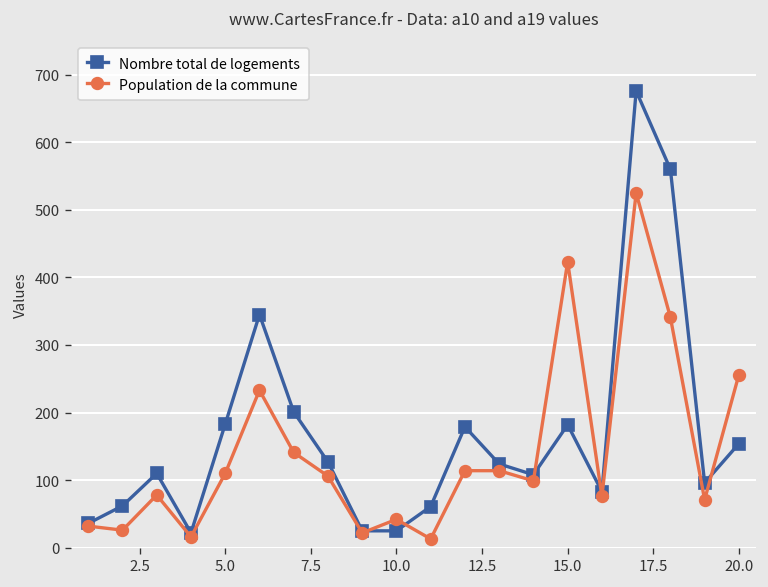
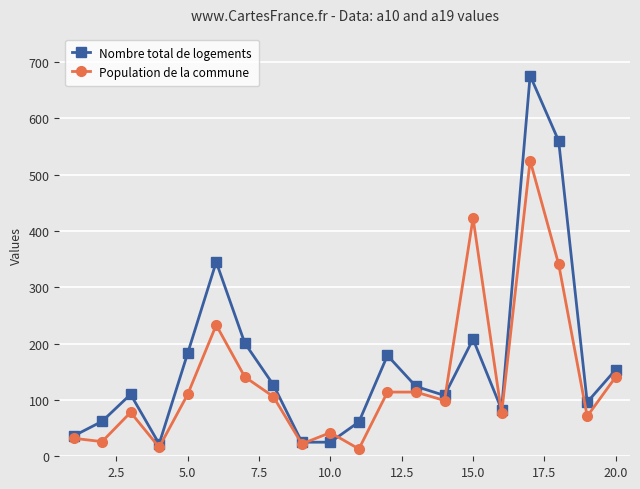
  {
    "Nombre total de logements": {
      "5.0": 180,
      "10.0": 30,
-     "15.0": 180,
+     "15.0": 210,
      "20.0": 150
    },
    "Population de la commune": {
      "5.0": 110,
      "10.0": 40,
      "15.0": 420,
-     "20.0": 260
+     "20.0": 140
    }
  }
